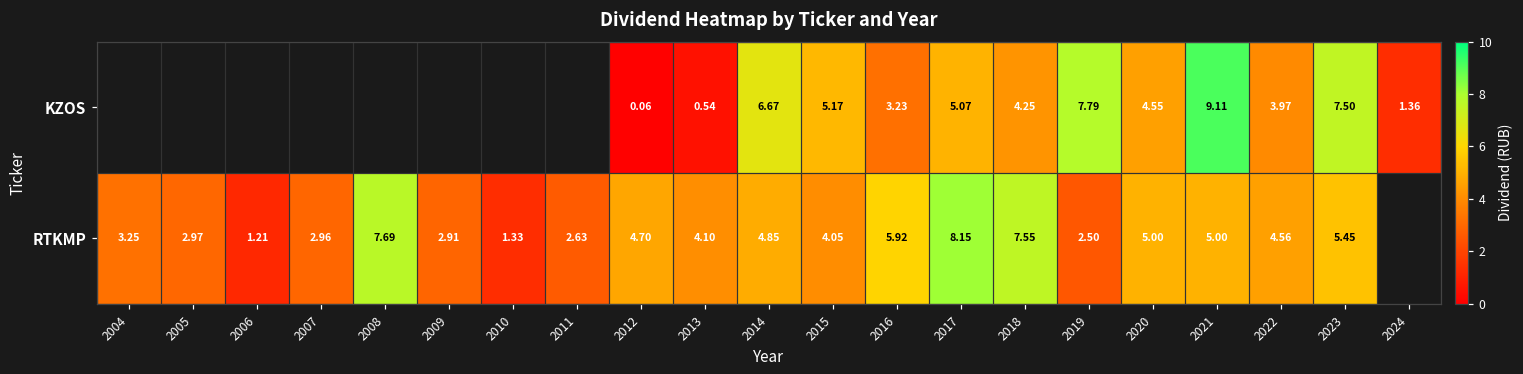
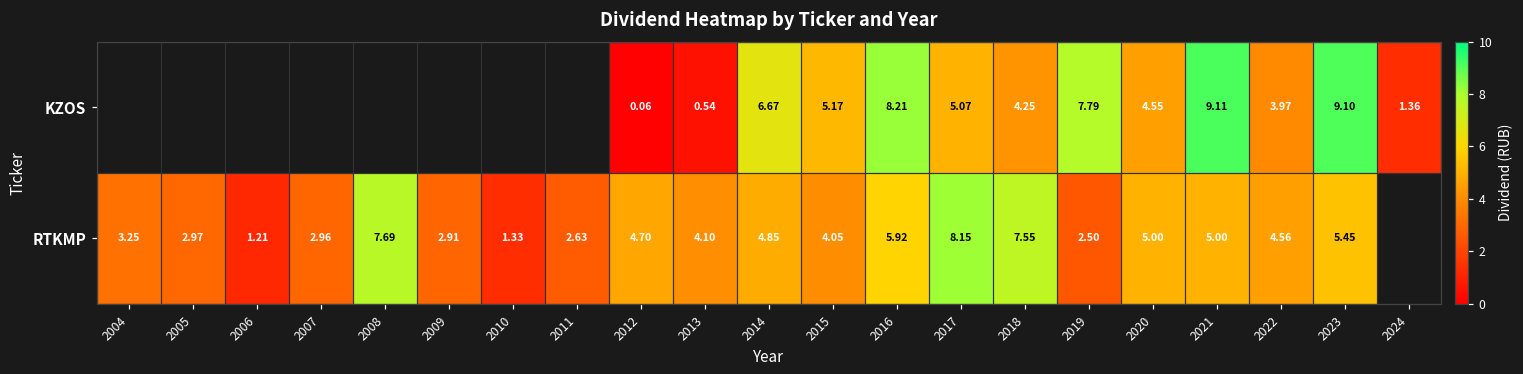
  {
    "KZOS": {
      "2012": 0.06,
      "2013": 0.54,
      "2014": 6.67,
      "2015": 5.17,
-     "2016": 3.23,
+     "2016": 8.21,
      "2017": 5.07,
      "2018": 4.25,
      "2019": 7.79,
      "2020": 4.55,
      "2021": 9.11,
      "2022": 3.97,
-     "2023": 7.50,
+     "2023": 9.10,
      "2024": 1.36
    },
    "RTKMP": {
      "2004": 3.25,
      "2005": 2.97,
      "2006": 1.21,
      "2007": 2.96,
      "2008": 7.69,
      "2009": 2.91,
      "2010": 1.33,
      "2011": 2.63,
      "2012": 4.70,
      "2013": 4.10,
      "2014": 4.85,
      "2015": 4.05,
      "2016": 5.92,
      "2017": 8.15,
      "2018": 7.55,
      "2019": 2.50,
      "2020": 5.00,
      "2021": 5.00,
      "2022": 4.56,
      "2023": 5.45
    }
  }
